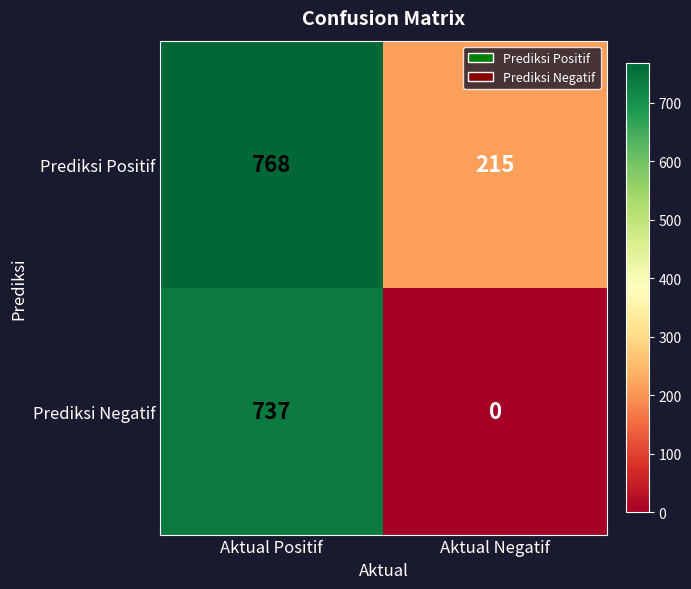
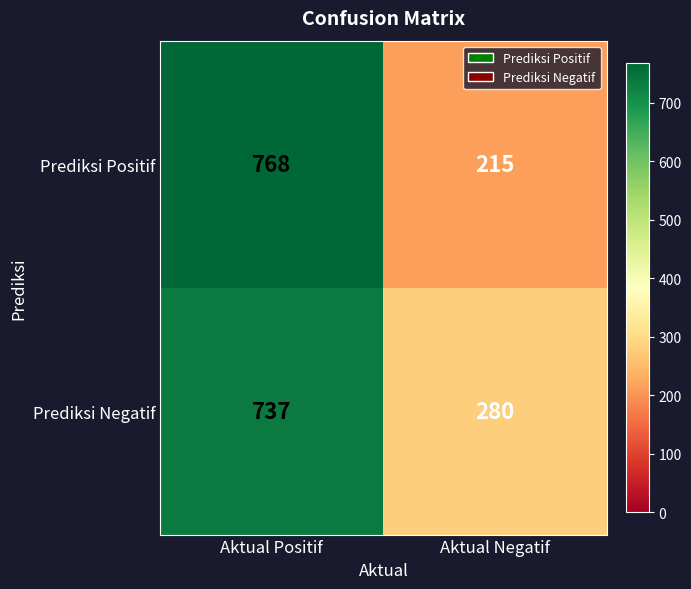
  {
    "Prediksi Positif": {
      "Aktual Positif": 768,
      "Aktual Negatif": 215
    },
    "Prediksi Negatif": {
      "Aktual Positif": 737,
-     "Aktual Negatif": 0
+     "Aktual Negatif": 280
    }
  }
